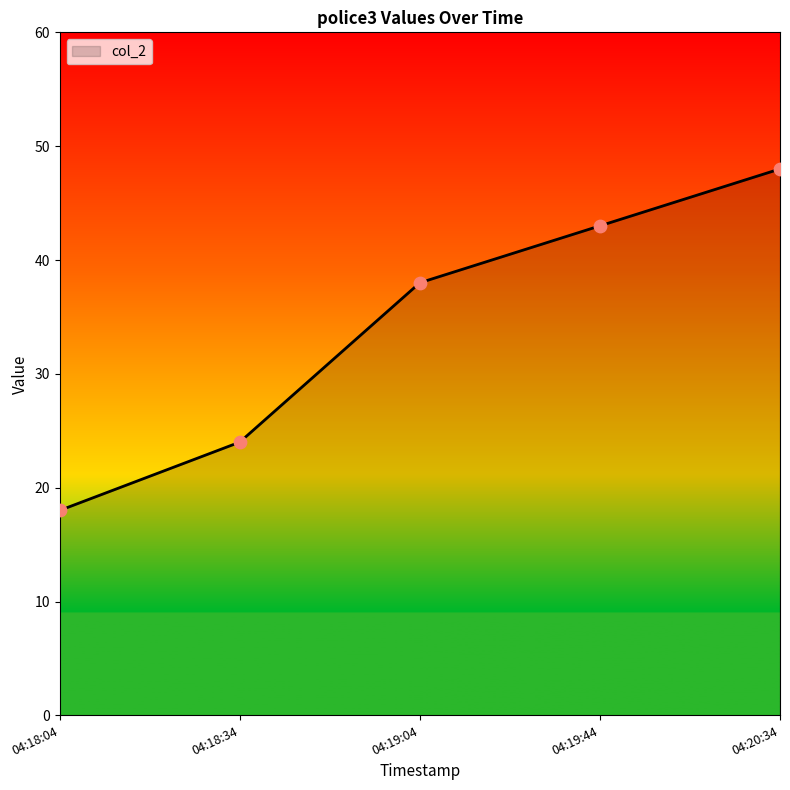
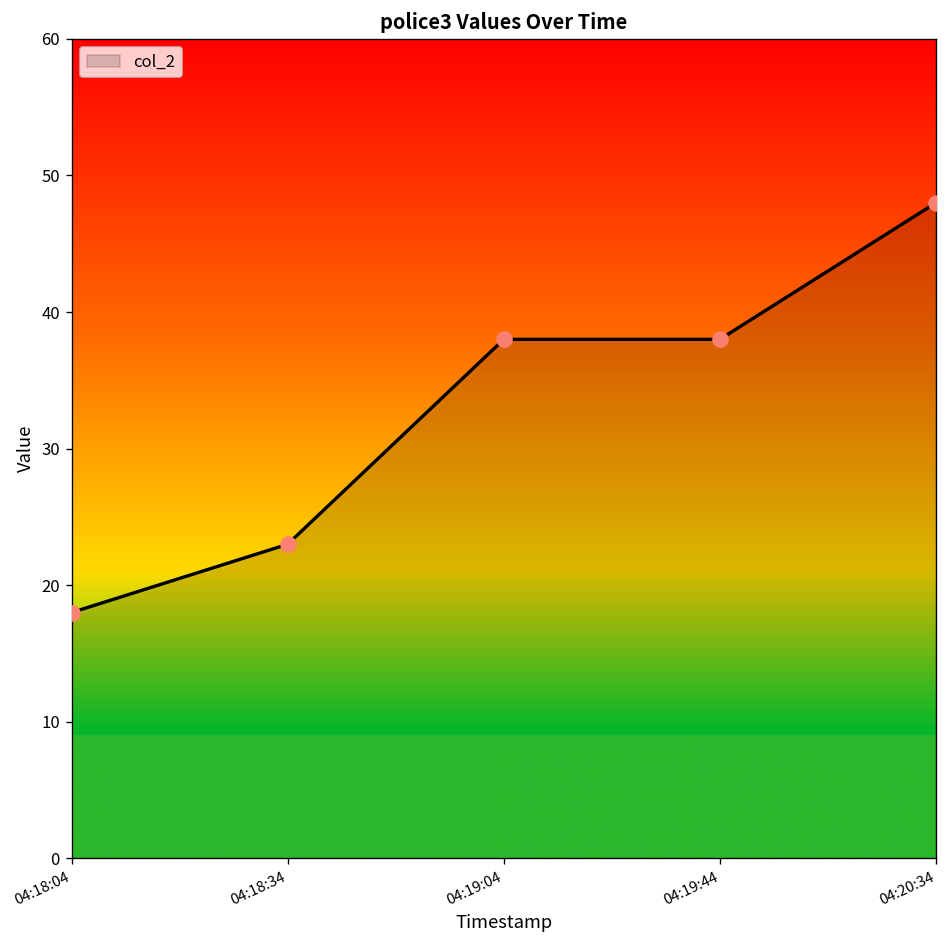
  {
    "04:18:04": 18,
-   "04:18:34": 24,
+   "04:18:34": 23,
    "04:19:04": 38,
-   "04:19:44": 43,
+   "04:19:44": 38,
    "04:20:34": 48
  }
